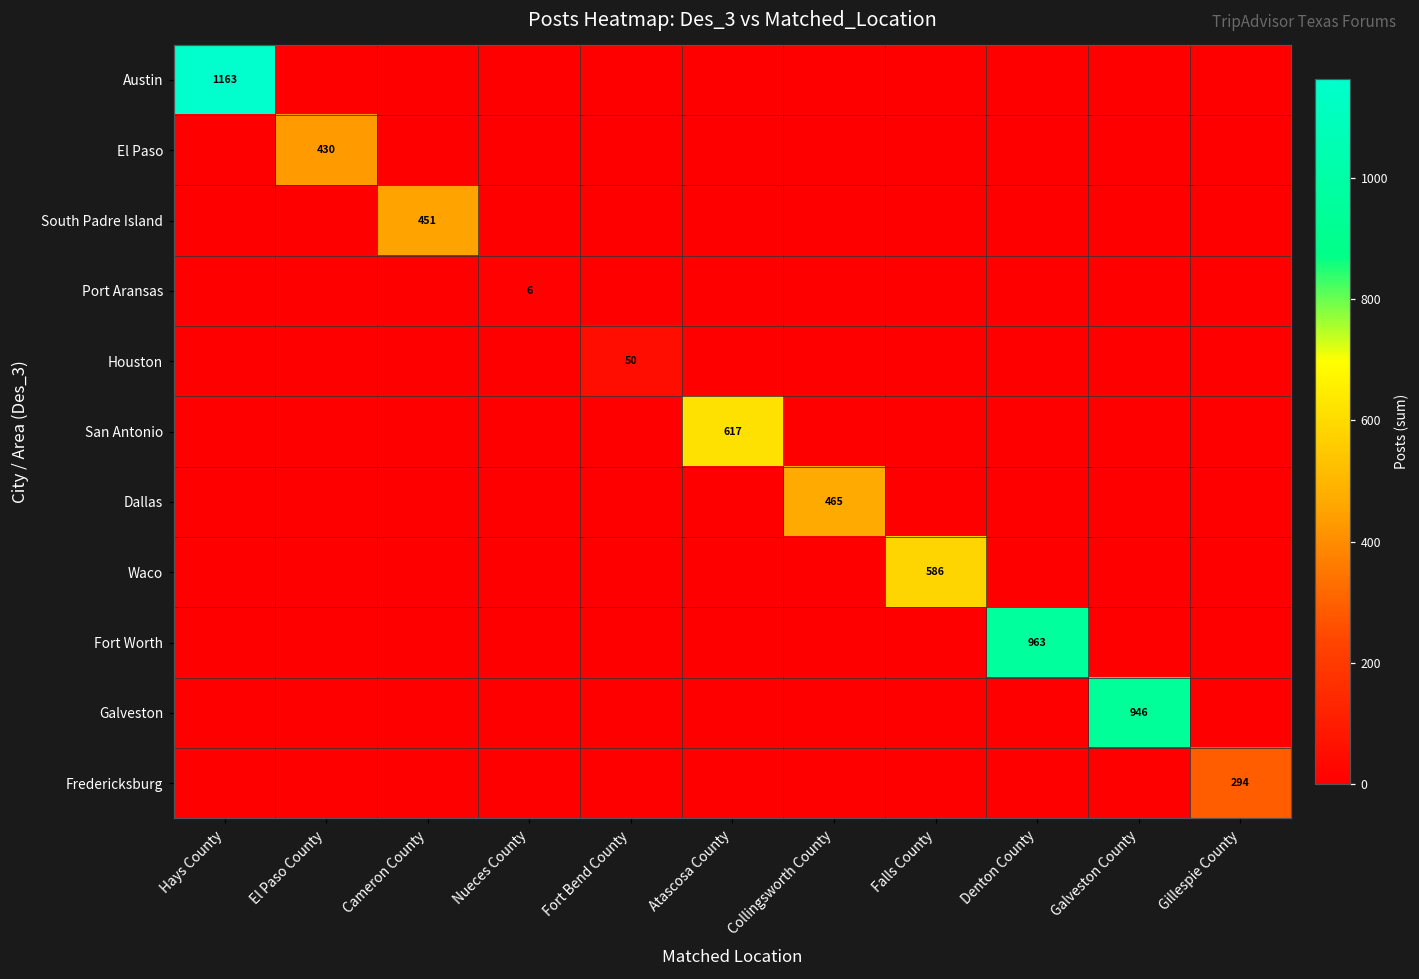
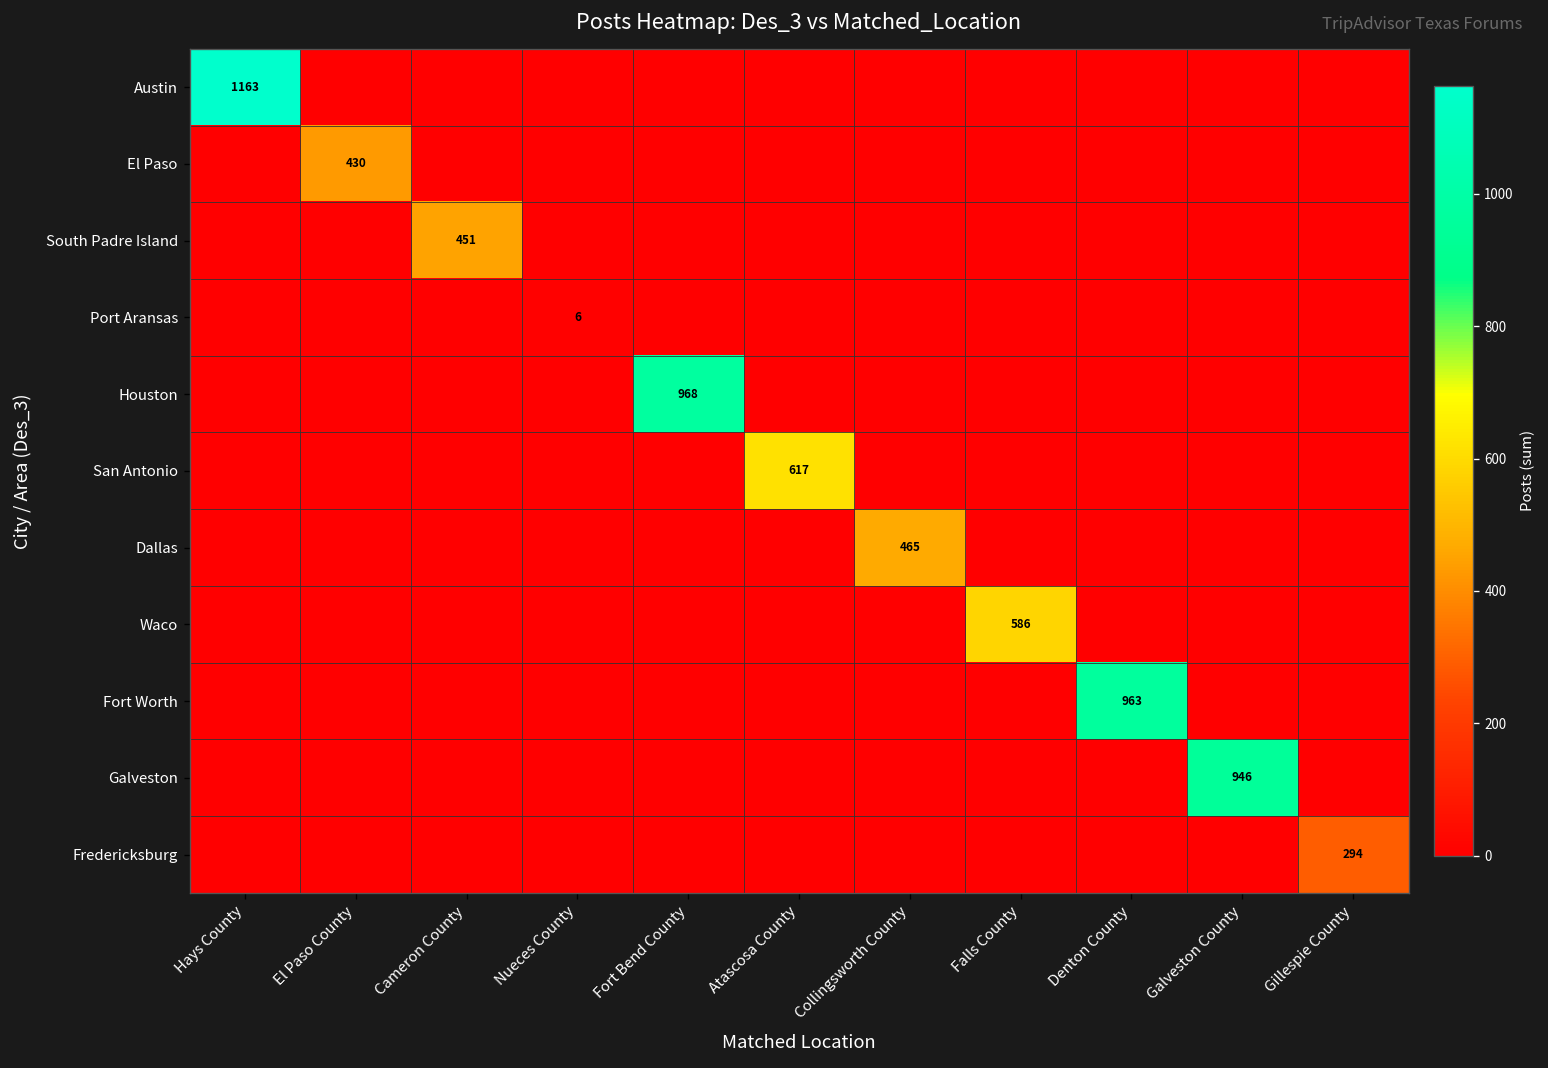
  {
    "Austin": {
      "Hays County": 1163
    },
    "El Paso": {
      "El Paso County": 430
    },
    "South Padre Island": {
      "Cameron County": 451
    },
    "Port Aransas": {
      "Nueces County": 6
    },
    "Houston": {
-     "Fort Bend County": 50
+     "Fort Bend County": 968
    },
    "San Antonio": {
      "Atascosa County": 617
    },
    "Dallas": {
      "Collingsworth County": 465
    },
    "Waco": {
      "Falls County": 586
    },
    "Fort Worth": {
      "Denton County": 963
    },
    "Galveston": {
      "Galveston County": 946
    },
    "Fredericksburg": {
      "Gillespie County": 294
    }
  }
